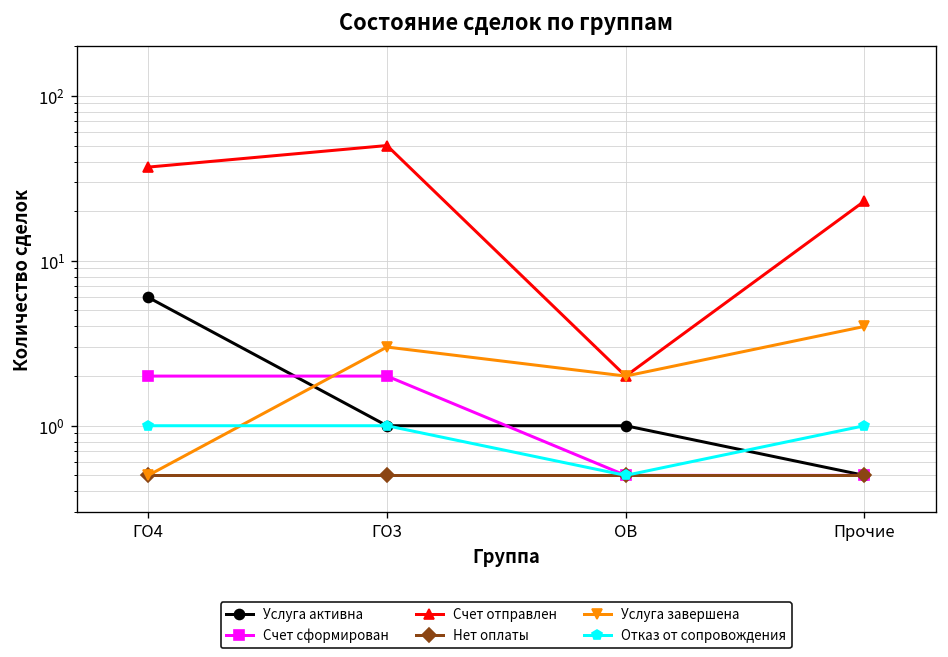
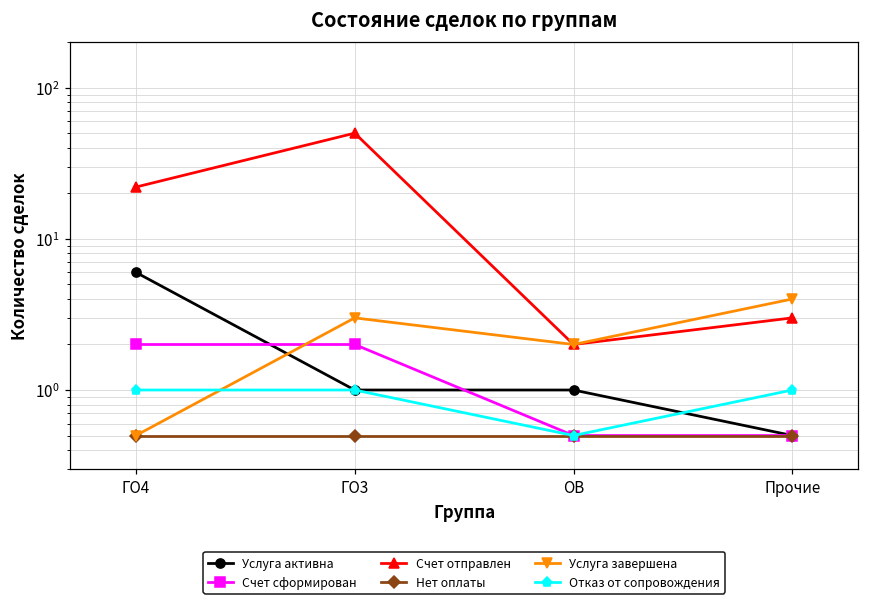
  {
    "Услуга активна": {
      "ГО4": 6,
      "ОВ": 1
    },
    "Счет сформирован": {
      "ГО4": 2,
      "ГО3": 2
    },
    "Счет отправлен": {
-     "ГО4": 37,
+     "ГО4": 22,
      "ГО3": 50,
-     "Прочие": 23
+     "Прочие": 3
    },
    "Нет оплаты": {
      "ГО3": 0.50
    },
    "Услуга завершена": {
      "ГО3": 3,
      "Прочие": 4
    },
    "Отказ от сопровождения": {
      "ГО4": 1,
      "Прочие": 1
    }
  }
